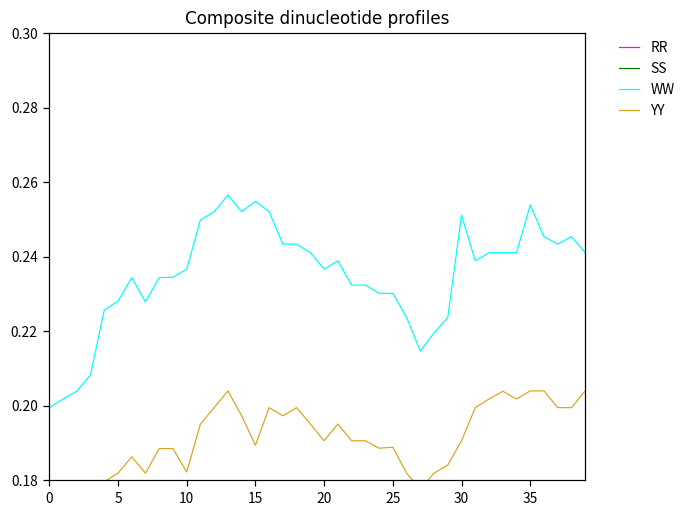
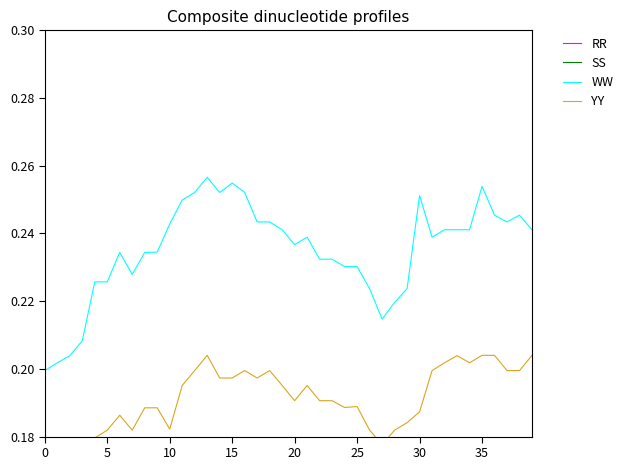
  {
    "WW": {
      "0": 0.199,
-     "5": 0.228,
-     "10": 0.237,
+     "5": 0.226,
+     "10": 0.243,
      "15": 0.255,
      "20": 0.237,
      "25": 0.230,
      "30": 0.251,
      "35": 0.254
    },
    "YY": {
      "5": 0.182,
      "10": 0.182,
-     "15": 0.189,
+     "15": 0.197,
      "20": 0.191,
      "25": 0.189,
-     "30": 0.191,
+     "30": 0.187,
      "35": 0.204
    }
  }
